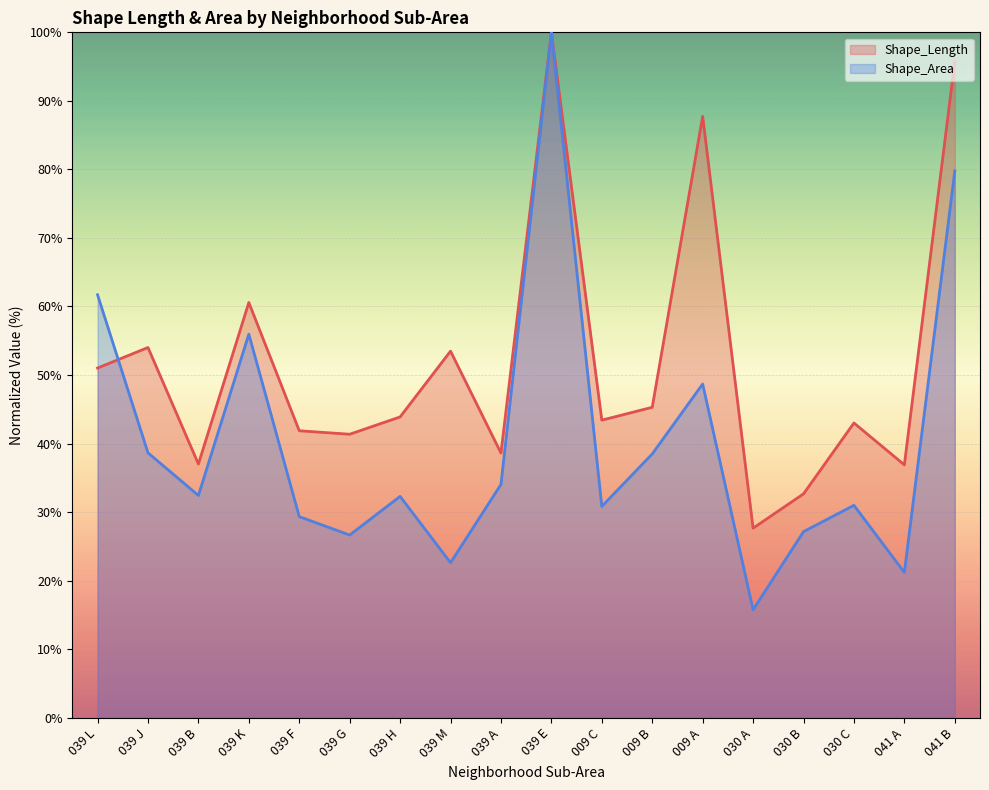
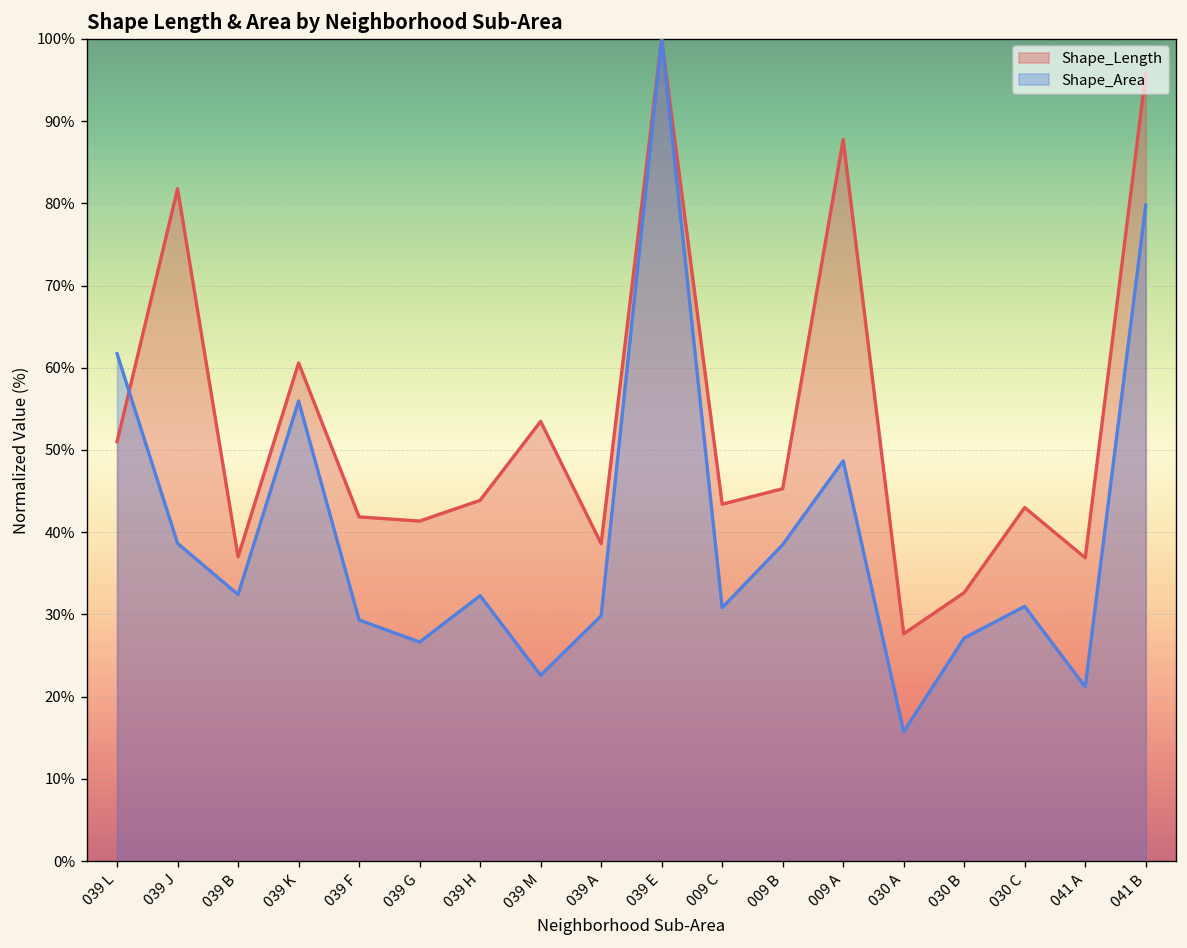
  {
    "Shape_Length": {
      "039 L": "51%",
-     "039 J": "54%",
+     "039 J": "82%",
      "039 B": "37%",
      "039 K": "61%",
      "039 F": "42%",
      "039 G": "41%",
      "039 H": "44%",
      "039 M": "53%",
      "039 A": "39%",
      "009 C": "43%",
      "009 B": "45%",
      "009 A": "88%",
      "030 A": "28%",
      "030 B": "33%",
      "030 C": "43%",
      "041 A": "37%"
    },
    "Shape_Area": {
      "039 L": "62%",
      "039 J": "39%",
      "039 B": "32%",
      "039 K": "56%",
      "039 F": "29%",
      "039 G": "27%",
      "039 H": "32%",
      "039 M": "23%",
-     "039 A": "34%",
+     "039 A": "30%",
      "009 C": "31%",
      "009 B": "38%",
      "009 A": "49%",
      "030 A": "16%",
      "030 B": "27%",
      "030 C": "31%",
      "041 A": "21%",
      "041 B": "80%"
    }
  }
